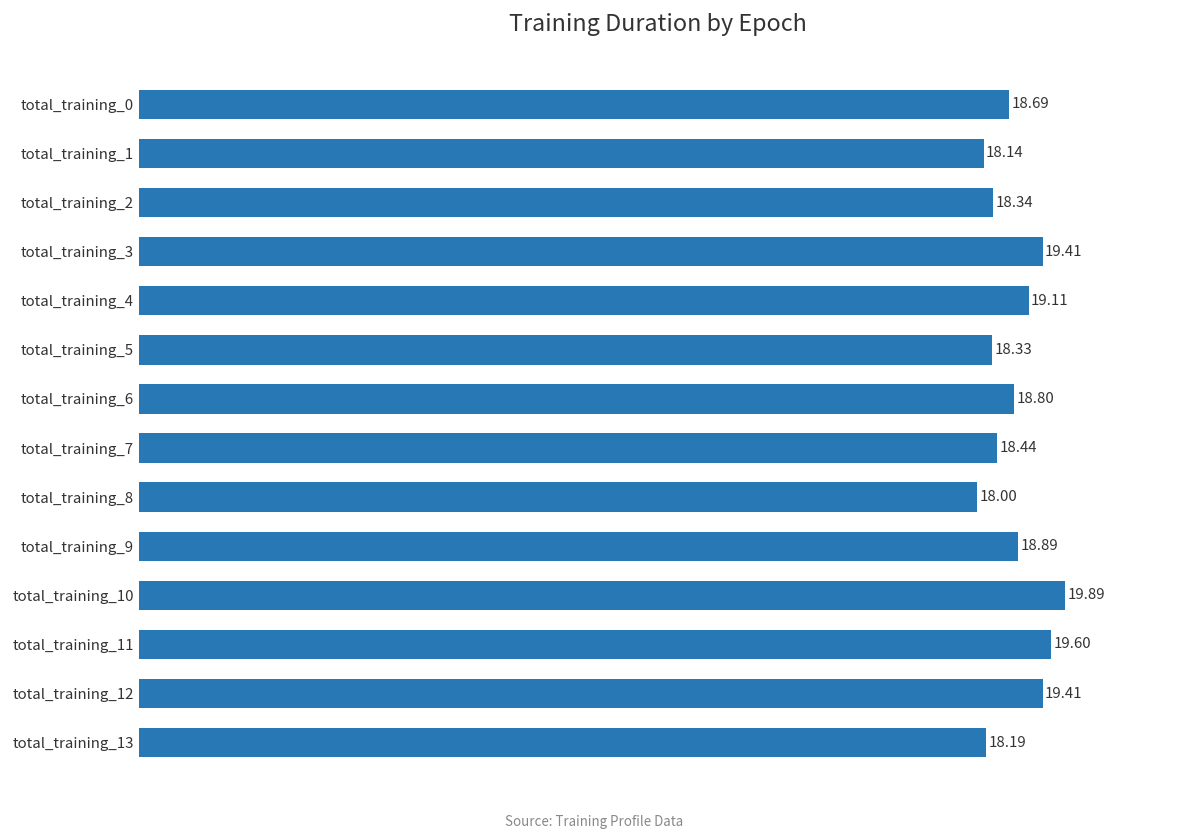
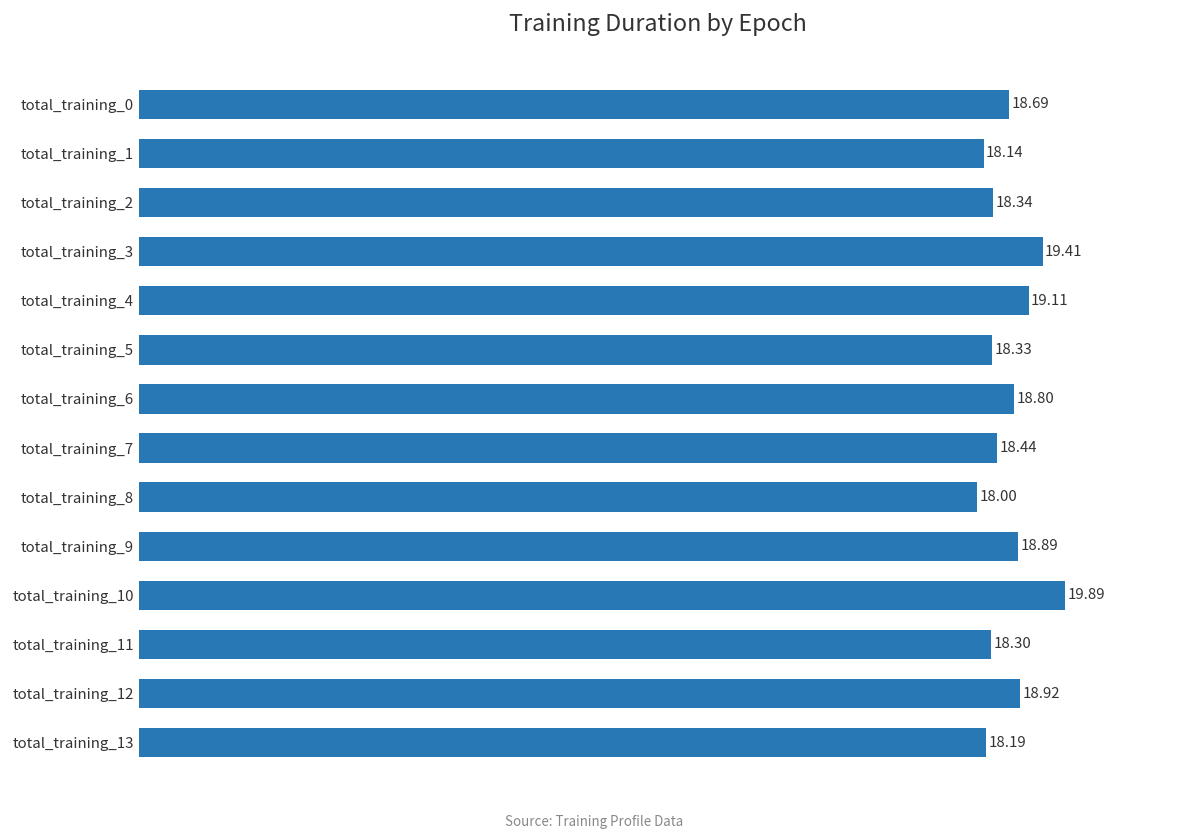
  {
    "total_training_0": 18.69,
    "total_training_1": 18.14,
    "total_training_2": 18.34,
    "total_training_3": 19.41,
    "total_training_4": 19.11,
    "total_training_5": 18.33,
    "total_training_6": 18.80,
    "total_training_7": 18.44,
    "total_training_8": 18.00,
    "total_training_9": 18.89,
    "total_training_10": 19.89,
-   "total_training_11": 19.60,
-   "total_training_12": 19.41,
+   "total_training_11": 18.30,
+   "total_training_12": 18.92,
    "total_training_13": 18.19
  }
